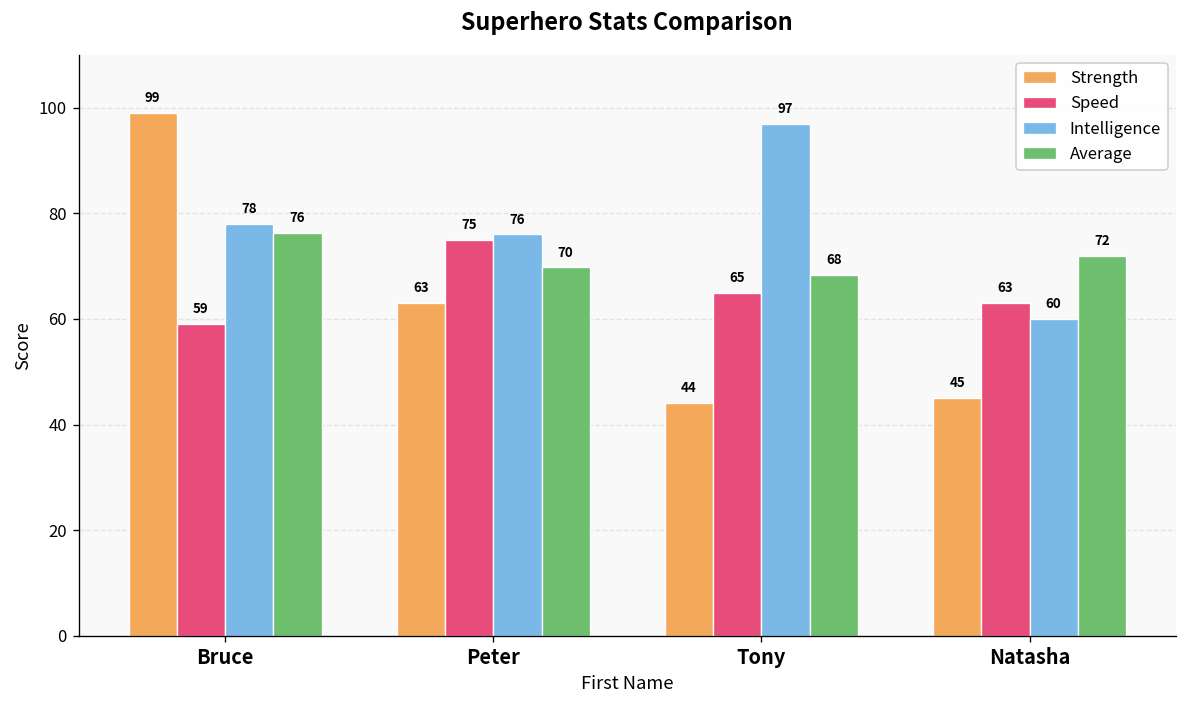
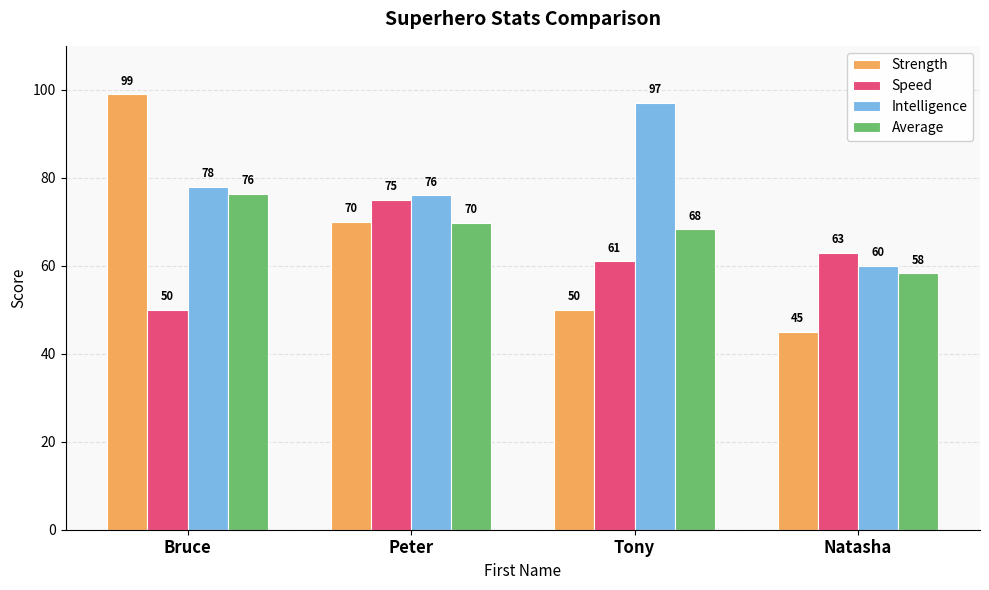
  {
    "Strength": {
      "Bruce": 99,
-     "Peter": 63,
-     "Tony": 44,
+     "Peter": 70,
+     "Tony": 50,
      "Natasha": 45
    },
    "Speed": {
-     "Bruce": 59,
+     "Bruce": 50,
      "Peter": 75,
-     "Tony": 65,
+     "Tony": 61,
      "Natasha": 63
    },
    "Intelligence": {
      "Bruce": 78,
      "Peter": 76,
      "Tony": 97,
      "Natasha": 60
    },
    "Average": {
      "Bruce": 76,
      "Peter": 70,
      "Tony": 68,
-     "Natasha": 72
+     "Natasha": 58
    }
  }
